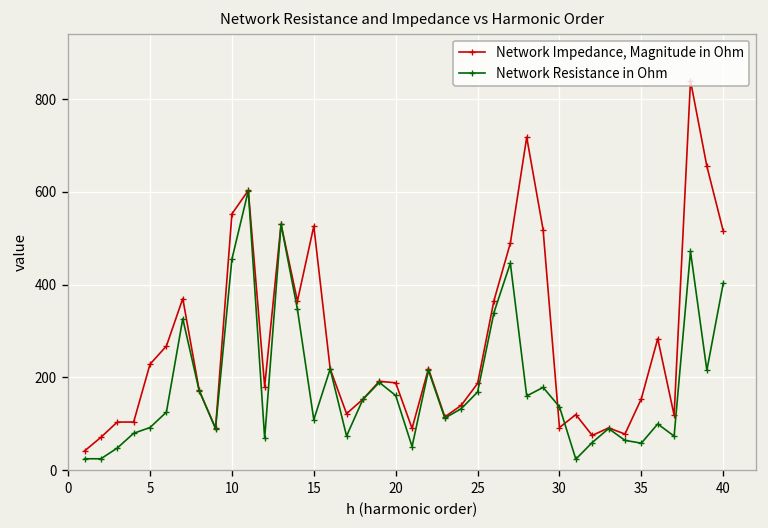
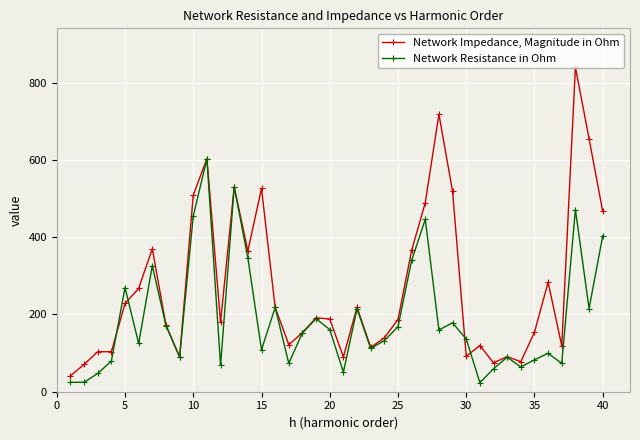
  {
    "Network Impedance, Magnitude in Ohm": {
      "5": 230,
-     "10": 550,
+     "10": 510,
      "15": 530,
      "20": 190,
      "25": 190,
      "30": 90,
      "35": 150,
-     "40": 520
+     "40": 470
    },
    "Network Resistance in Ohm": {
-     "5": 90,
+     "5": 270,
      "10": 460,
      "15": 110,
      "20": 160,
      "25": 170,
      "30": 140,
-     "35": 60,
+     "35": 80,
      "40": 400
    }
  }
